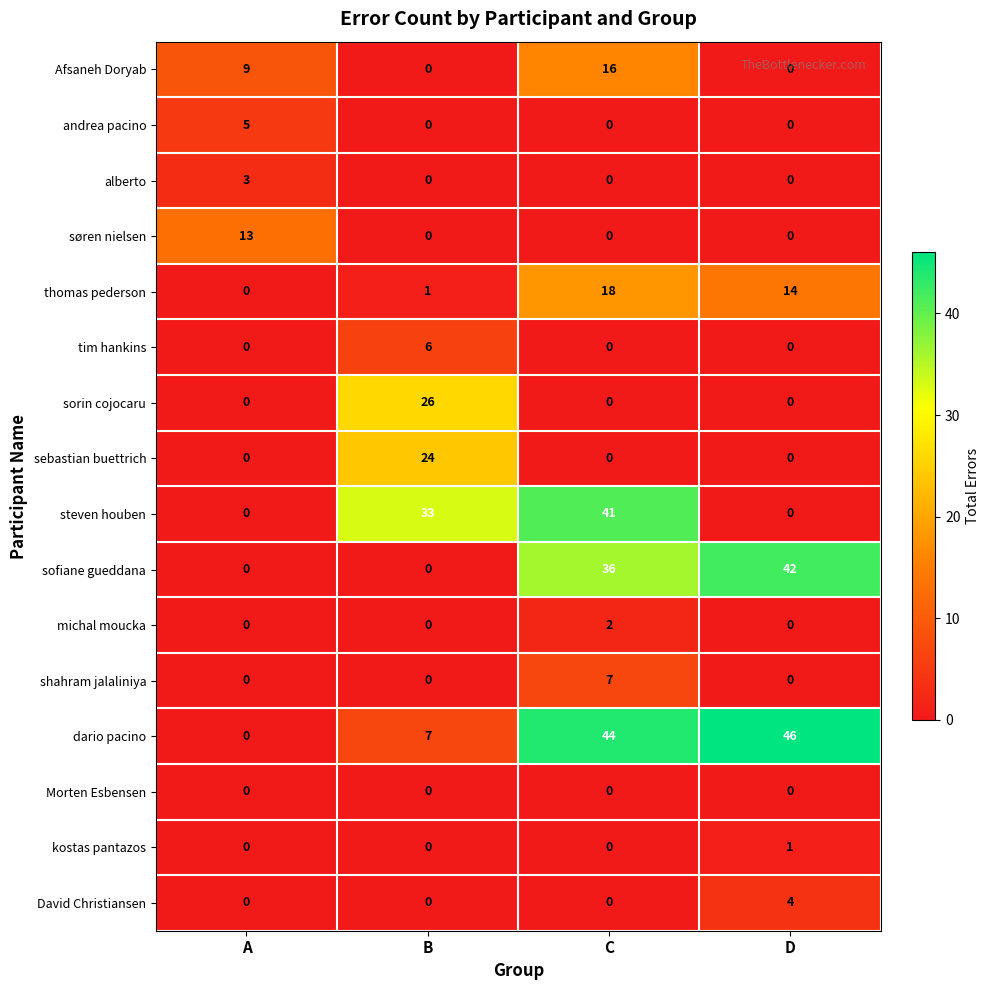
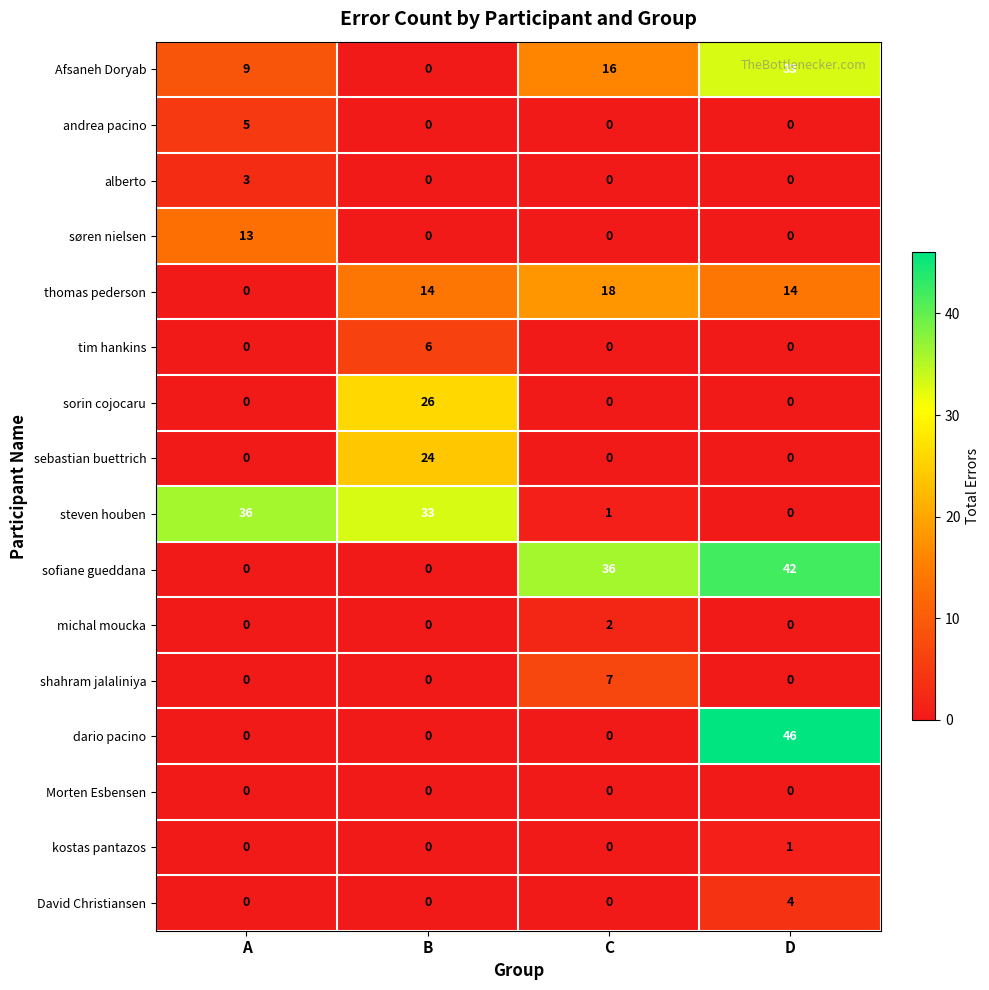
  {
    "Afsaneh Doryab": {
      "A": 9,
      "B": 0,
      "C": 16,
-     "D": 0
+     "D": 33
    },
    "andrea pacino": {
      "A": 5,
      "B": 0,
      "C": 0,
      "D": 0
    },
    "alberto": {
      "A": 3,
      "B": 0,
      "C": 0,
      "D": 0
    },
    "søren nielsen": {
      "A": 13,
      "B": 0,
      "C": 0,
      "D": 0
    },
    "thomas pederson": {
      "A": 0,
-     "B": 1,
+     "B": 14,
      "C": 18,
      "D": 14
    },
    "tim hankins": {
      "A": 0,
      "B": 6,
      "C": 0,
      "D": 0
    },
    "sorin cojocaru": {
      "A": 0,
      "B": 26,
      "C": 0,
      "D": 0
    },
    "sebastian buettrich": {
      "A": 0,
      "B": 24,
      "C": 0,
      "D": 0
    },
    "steven houben": {
-     "A": 0,
+     "A": 36,
      "B": 33,
-     "C": 41,
+     "C": 1,
      "D": 0
    },
    "sofiane gueddana": {
      "A": 0,
      "B": 0,
      "C": 36,
      "D": 42
    },
    "michal moucka": {
      "A": 0,
      "B": 0,
      "C": 2,
      "D": 0
    },
    "shahram jalaliniya": {
      "A": 0,
      "B": 0,
      "C": 7,
      "D": 0
    },
    "dario pacino": {
      "A": 0,
-     "B": 7,
-     "C": 44,
+     "B": 0,
+     "C": 0,
      "D": 46
    },
    "Morten Esbensen": {
      "A": 0,
      "B": 0,
      "C": 0,
      "D": 0
    },
    "kostas pantazos": {
      "A": 0,
      "B": 0,
      "C": 0,
      "D": 1
    },
    "David Christiansen": {
      "A": 0,
      "B": 0,
      "C": 0,
      "D": 4
    }
  }
